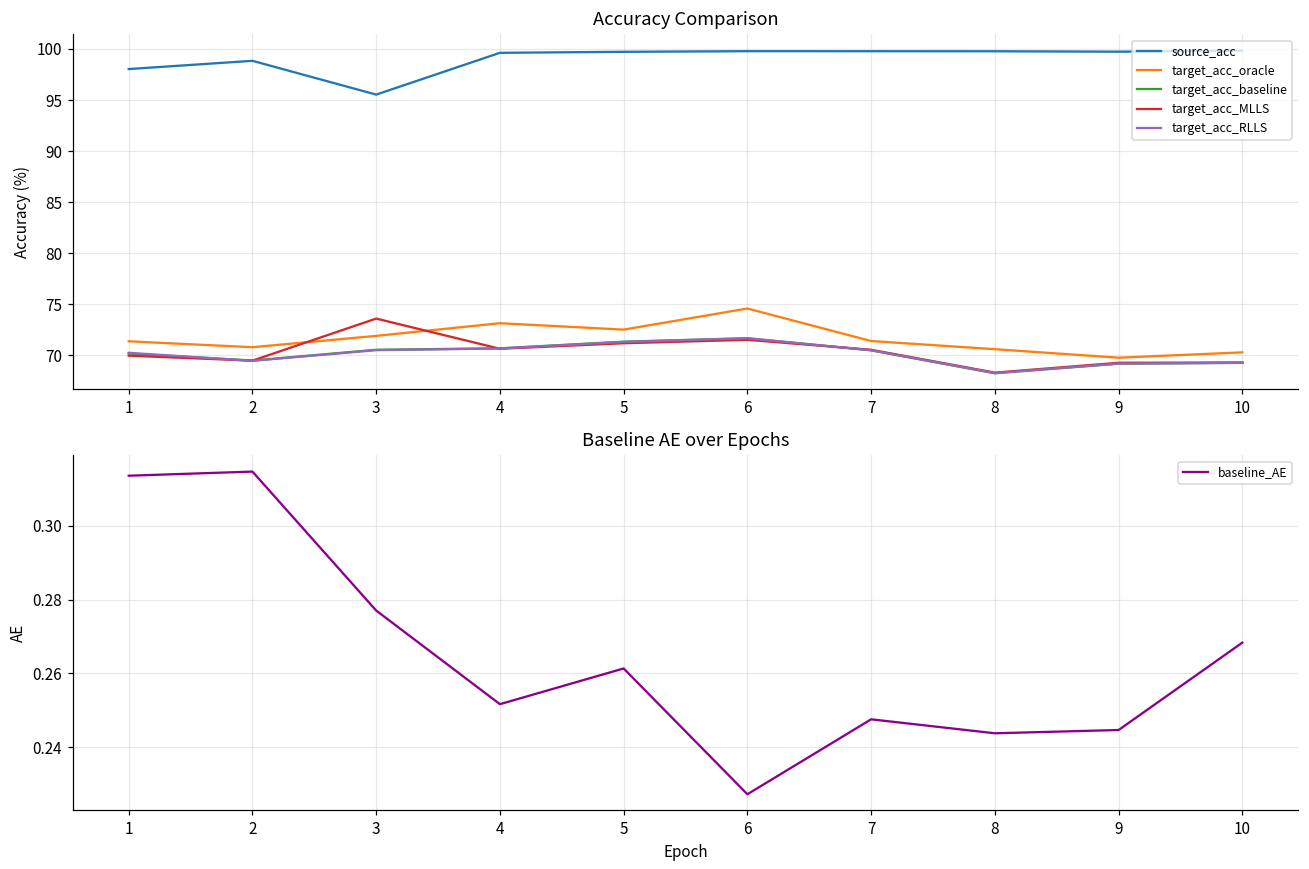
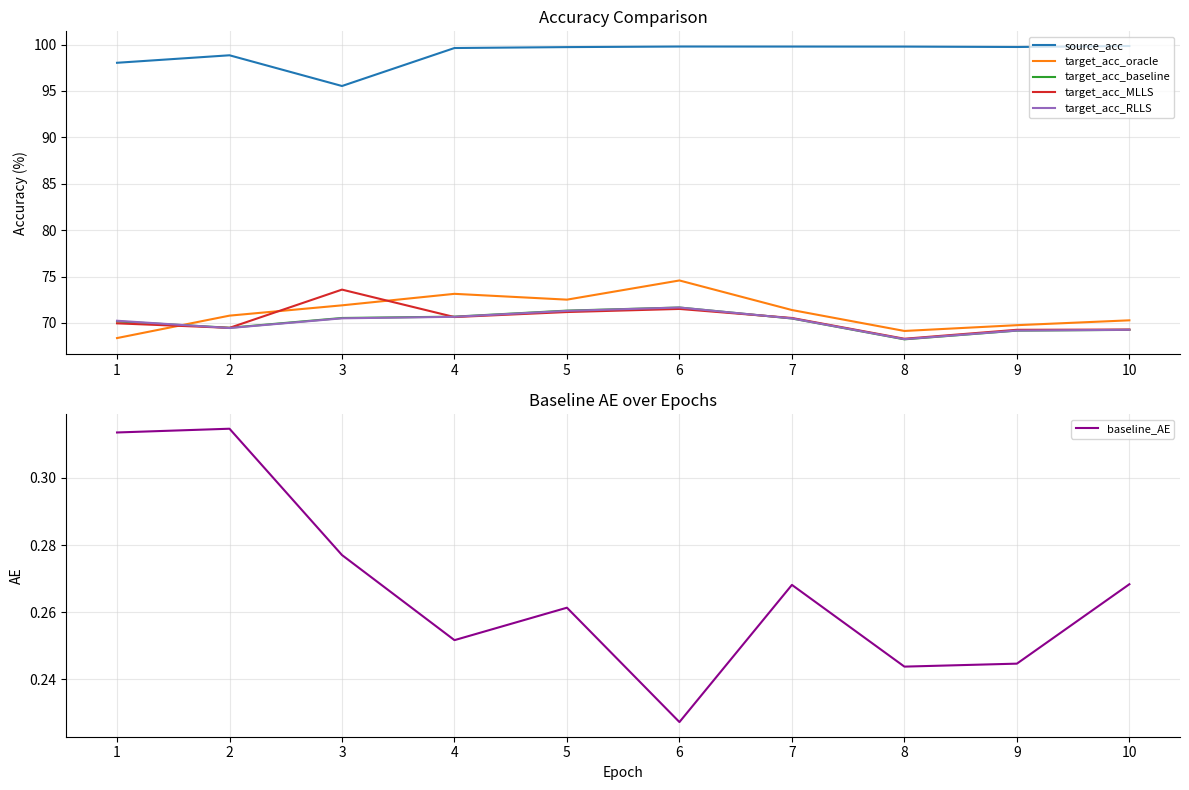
  {
    "Accuracy Comparison": {
      "source_acc": {
        "1": 98,
        "2": 99,
        "3": 96,
        "4": 100,
        "5": 100,
        "6": 100,
        "7": 100,
        "8": 100,
        "9": 100
      },
      "target_acc_oracle": {
-       "1": 71,
+       "1": 68,
        "2": 71,
        "3": 72,
        "4": 73,
        "5": 73,
        "6": 75,
        "7": 71,
-       "8": 71,
+       "8": 69,
        "9": 70,
        "10": 70
      },
      "target_acc_MLLS": {
        "3": 74
      }
    },
    "Baseline AE over Epochs": {
      "1": 0.314,
      "2": 0.315,
      "3": 0.277,
      "4": 0.252,
      "5": 0.261,
      "6": 0.227,
-     "7": 0.248,
+     "7": 0.268,
      "8": 0.244,
      "9": 0.245,
      "10": 0.268
    }
  }
